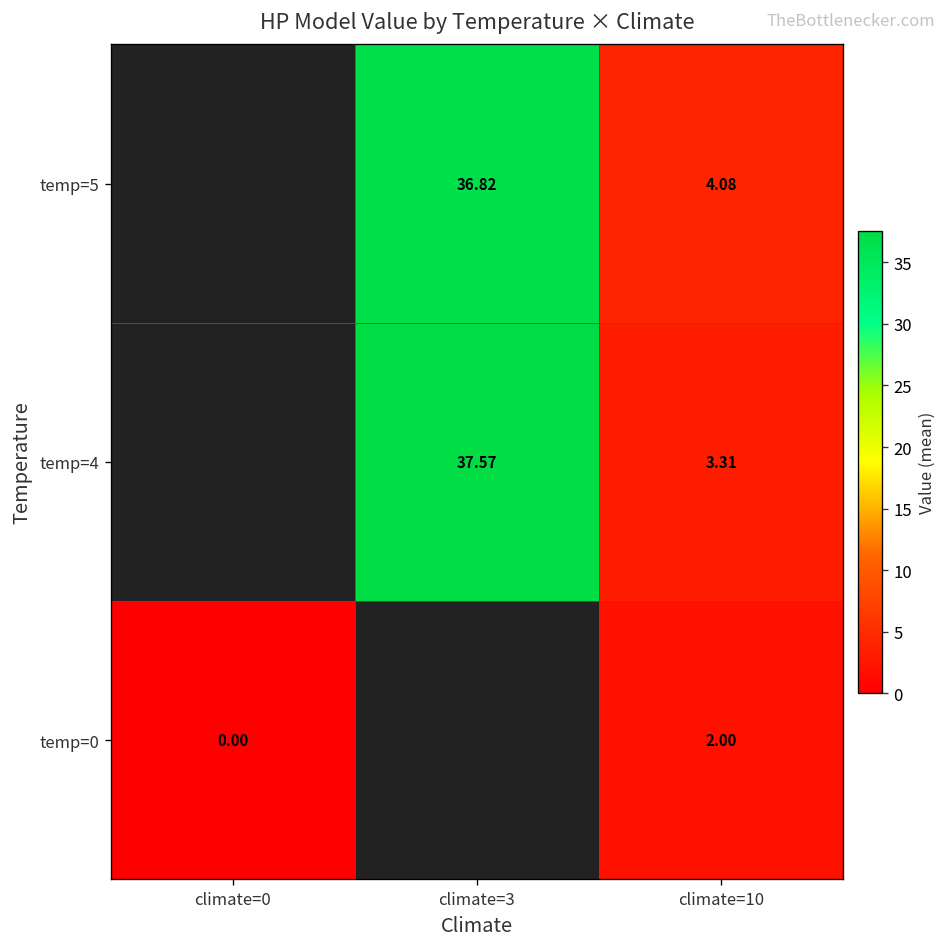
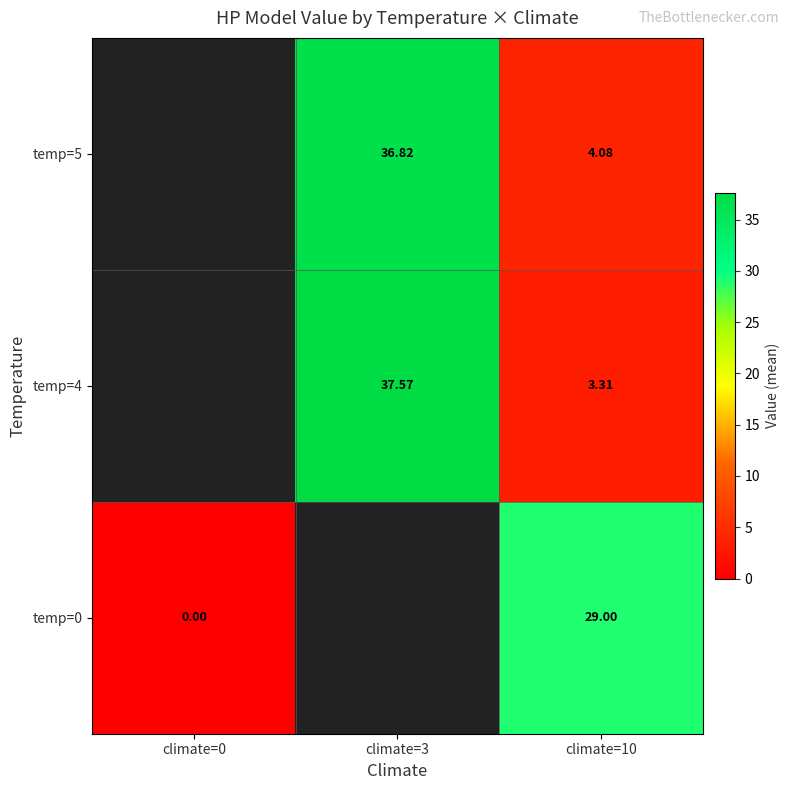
  {
    "temp=5": {
      "climate=3": 36.82,
      "climate=10": 4.08
    },
    "temp=4": {
      "climate=3": 37.57,
      "climate=10": 3.31
    },
    "temp=0": {
      "climate=0": 0.00,
-     "climate=10": 2.00
+     "climate=10": 29.00
    }
  }
